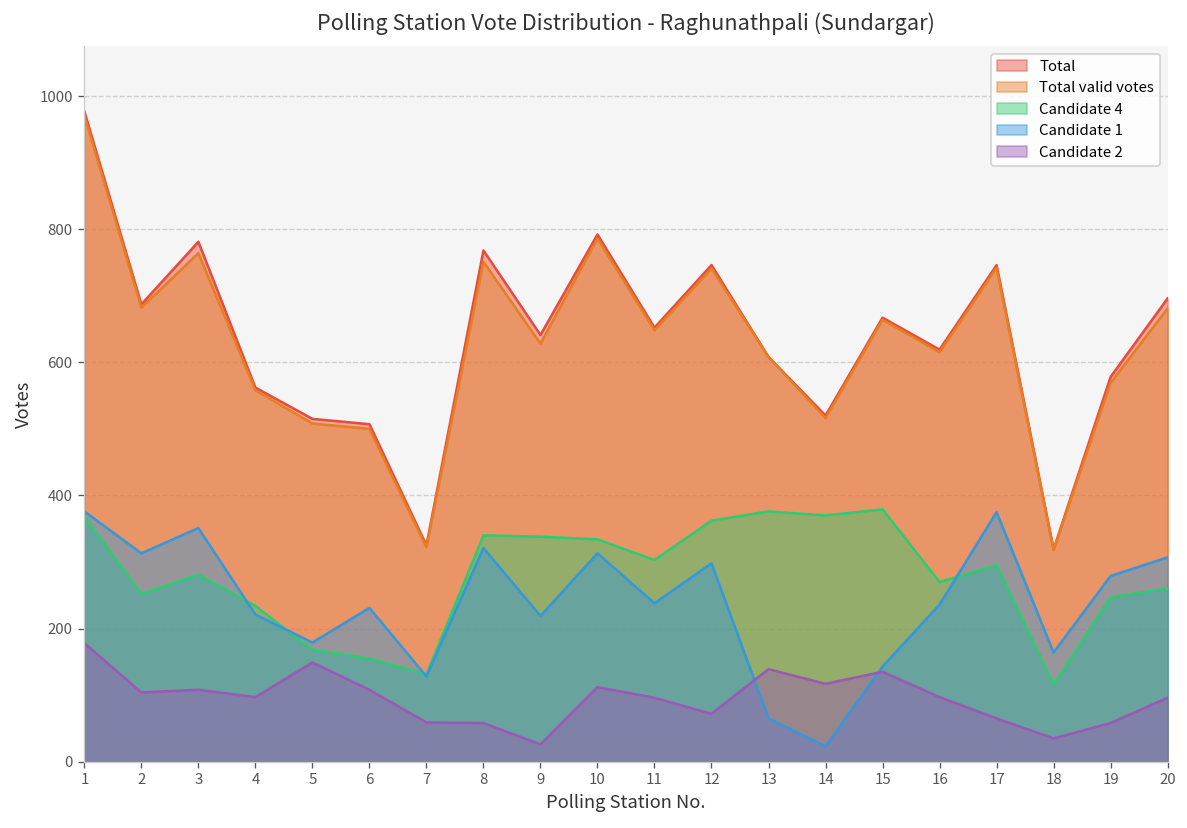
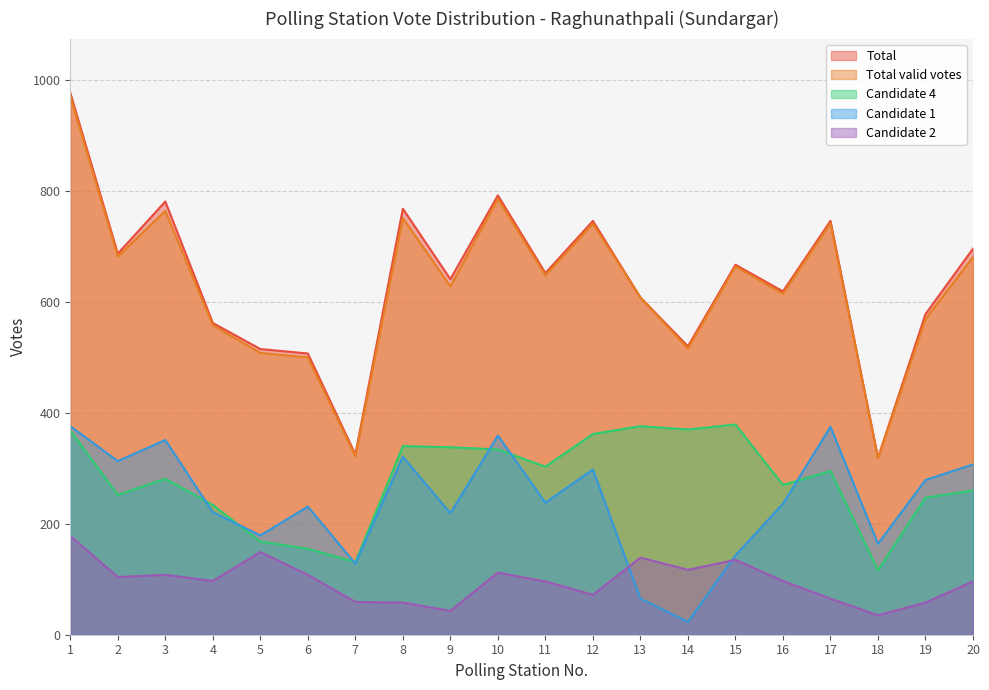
  {
    "Candidate 4": {
      "1": 370,
      "2": 250,
      "3": 280,
      "4": 230,
      "5": 170,
      "6": 160,
      "8": 340,
      "9": 340,
      "10": 330,
      "11": 300,
      "12": 360,
      "13": 380,
      "14": 370,
      "15": 380,
      "16": 270,
      "17": 300,
      "18": 120,
      "19": 250,
      "20": 260
    },
    "Candidate 1": {
      "1": 380,
      "2": 310,
      "3": 350,
      "4": 220,
      "5": 180,
      "6": 230,
      "8": 320,
      "9": 220,
-     "10": 310,
+     "10": 360,
      "11": 240,
      "12": 300,
      "13": 70,
      "14": 20,
      "15": 140,
      "16": 240,
      "17": 380,
      "18": 160,
      "19": 280,
      "20": 310
    },
    "Candidate 2": {
      "1": 180,
      "2": 100,
      "3": 110,
      "4": 100,
      "5": 150,
      "6": 110,
      "7": 60,
      "8": 60,
-     "9": 30,
+     "9": 40,
      "10": 110,
      "11": 100,
      "12": 70,
      "13": 140,
      "14": 120,
      "15": 140,
      "16": 100,
      "17": 70,
      "18": 40,
      "19": 60,
      "20": 100
    }
  }
